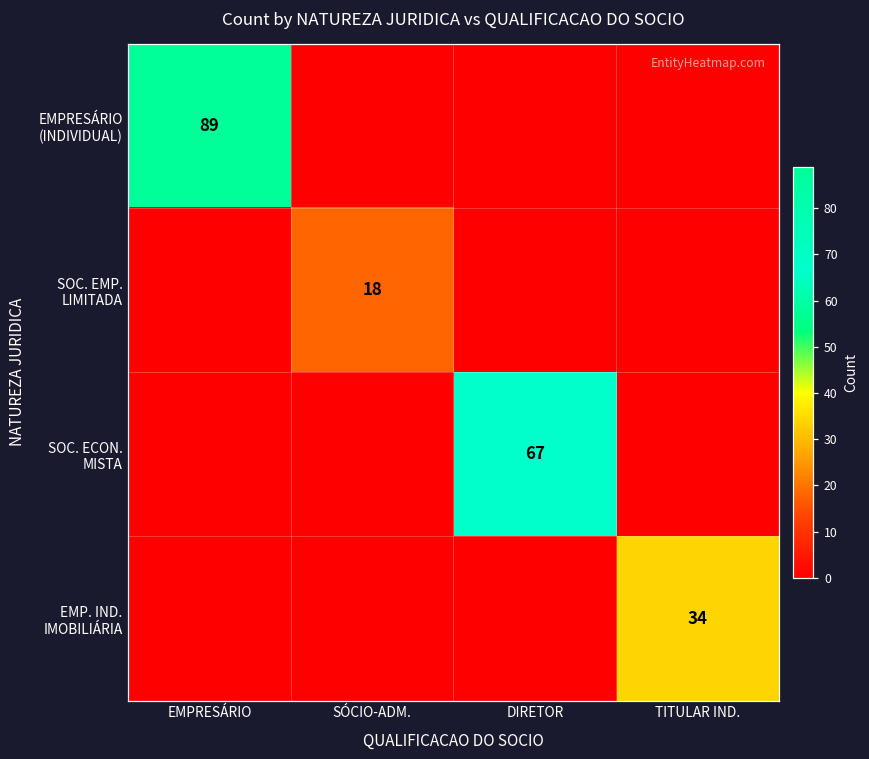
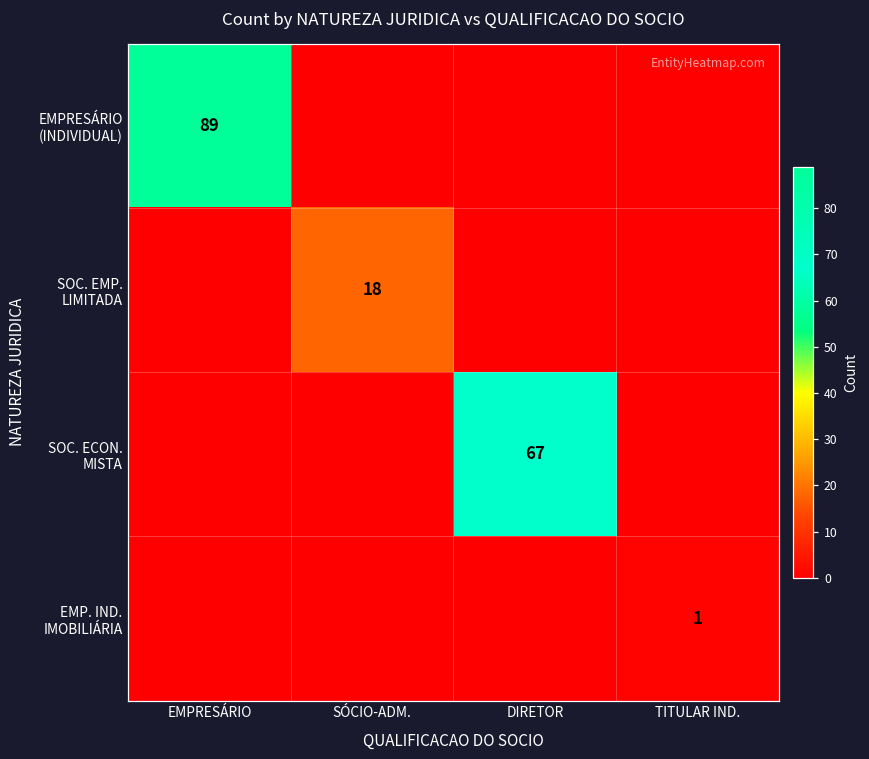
  {
    "EMPRESÁRIO (INDIVIDUAL)": {
      "EMPRESÁRIO": 89
    },
    "SOC. EMP. LIMITADA": {
      "SÓCIO-ADM.": 18
    },
    "SOC. ECON. MISTA": {
      "DIRETOR": 67
    },
    "EMP. IND. IMOBILIÁRIA": {
-     "TITULAR IND.": 34
+     "TITULAR IND.": 1
    }
  }
